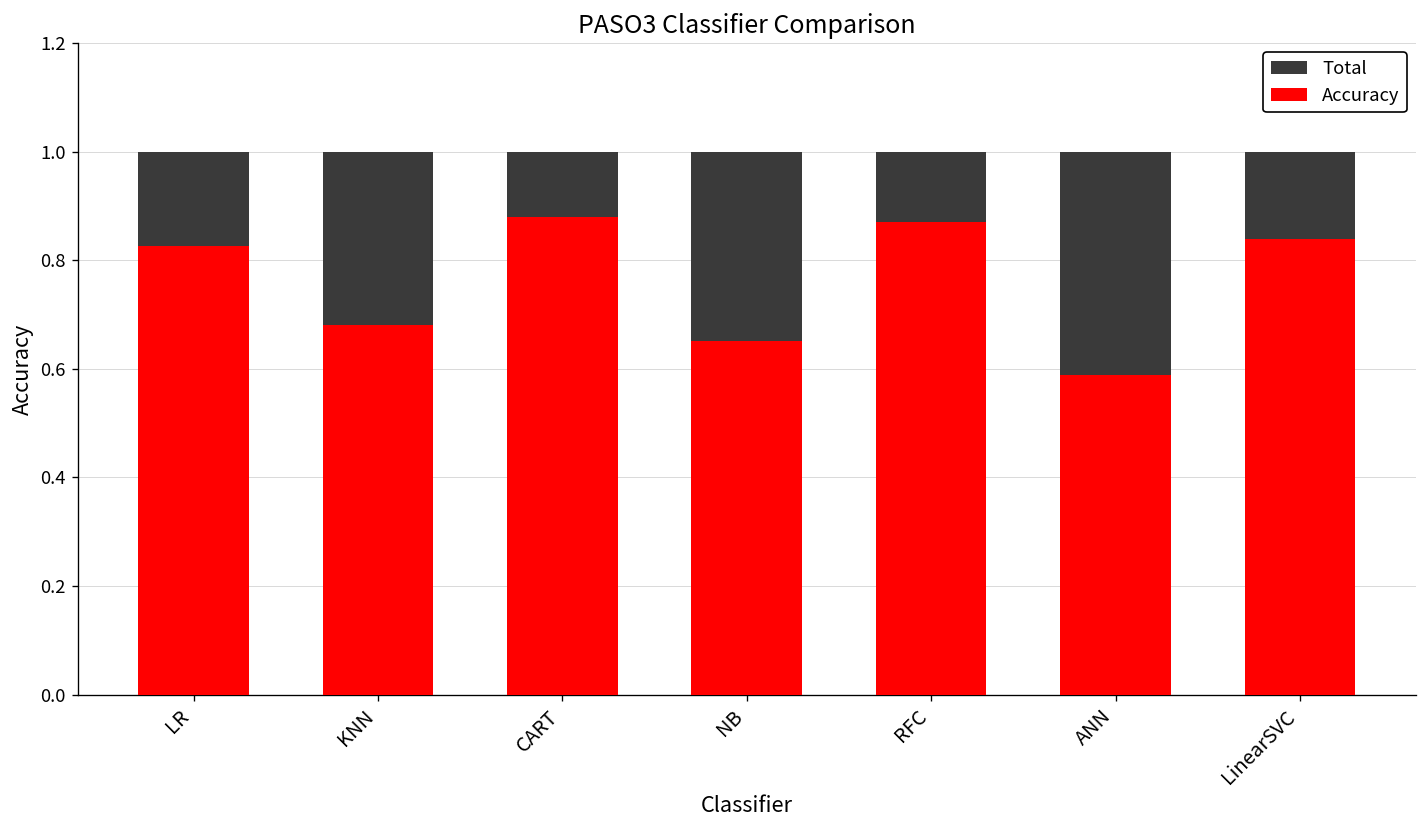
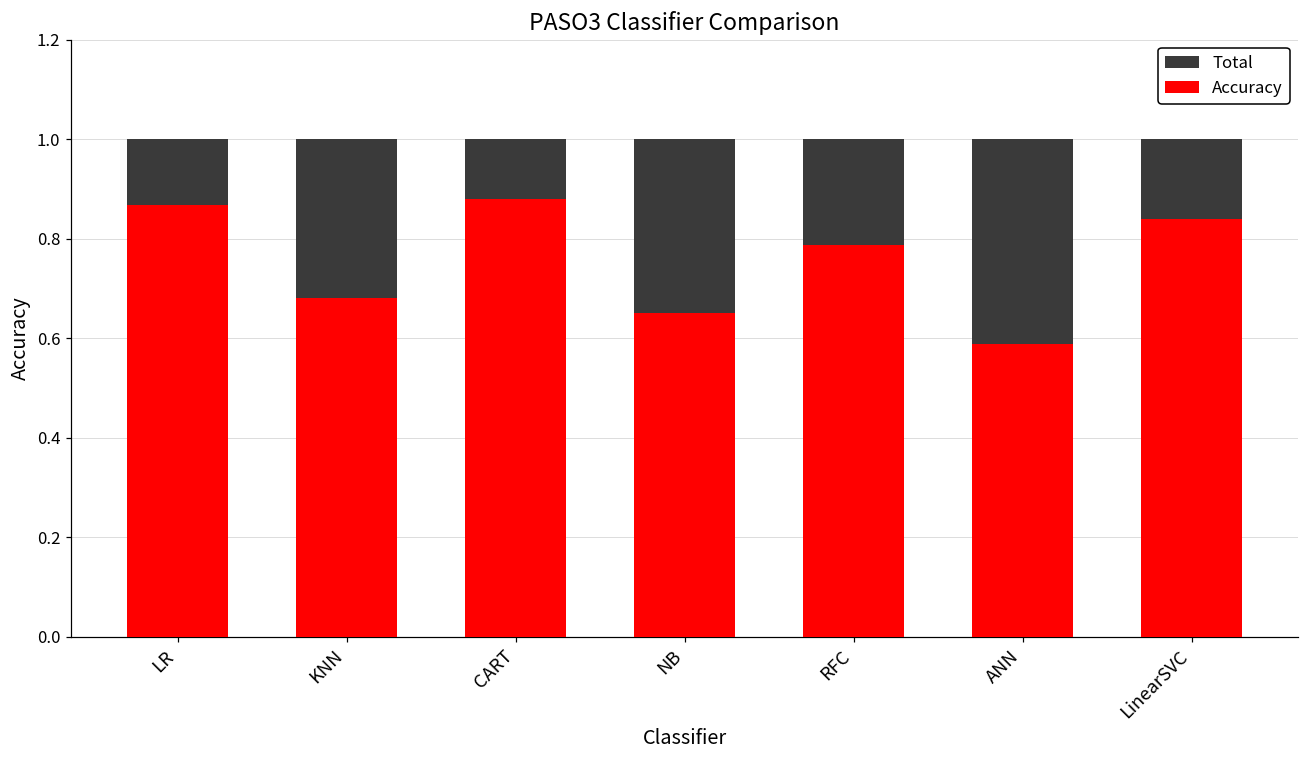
  {
    "Total": {
      "LR": 1.00,
      "KNN": 1.00,
      "CART": 1.00,
      "NB": 1.00,
      "RFC": 1.00,
      "ANN": 1.00,
      "LinearSVC": 1.00
    },
    "Accuracy": {
-     "LR": 0.83,
-     "RFC": 0.87
+     "LR": 0.87,
+     "RFC": 0.79
    }
  }
